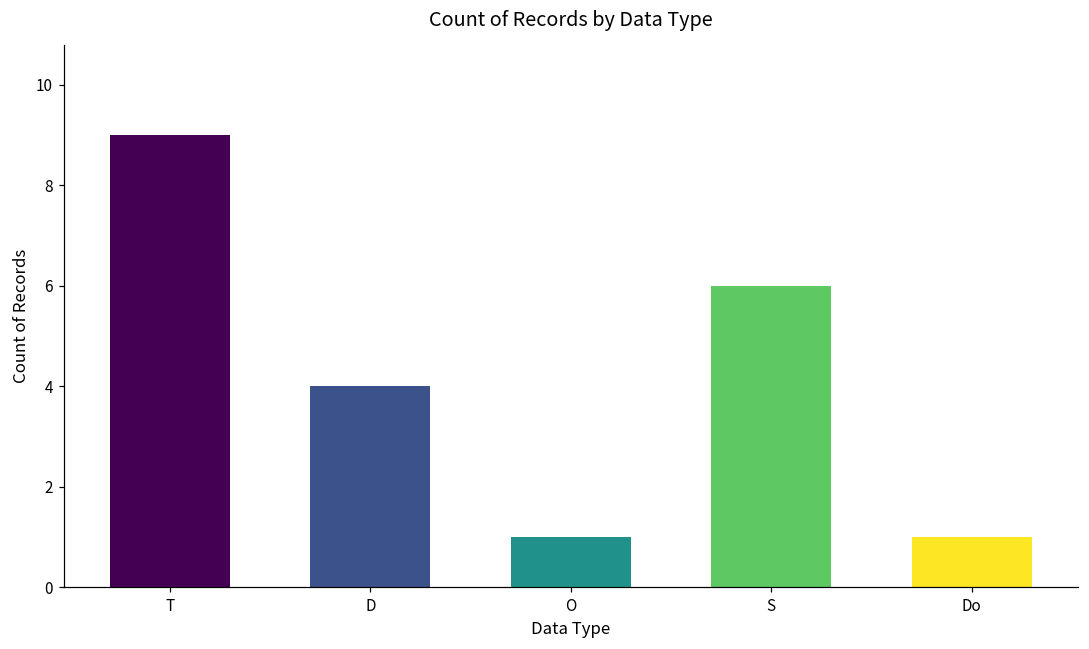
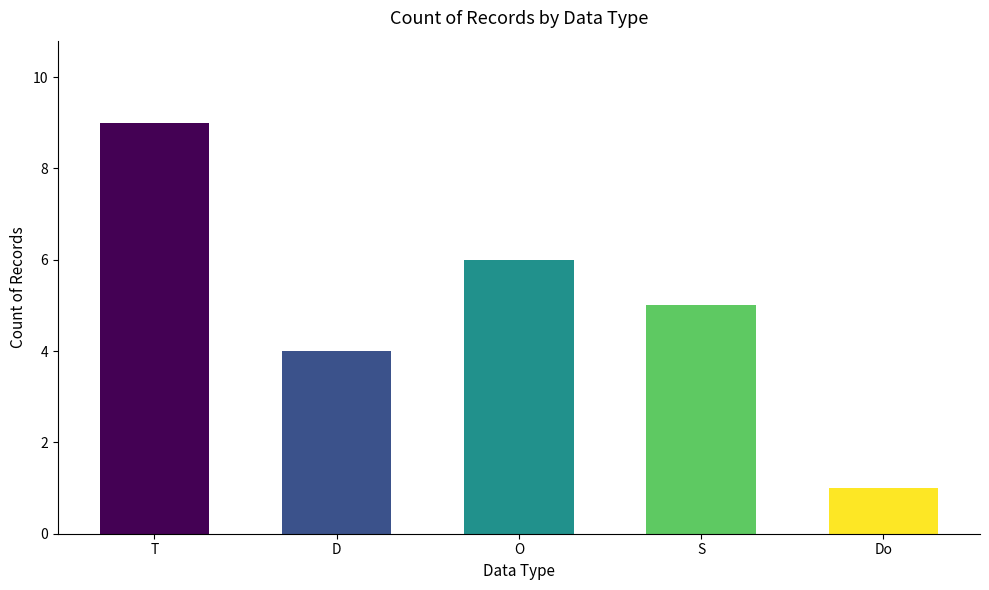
  {
    "T": 9,
    "D": 4,
-   "O": 1,
-   "S": 6,
+   "O": 6,
+   "S": 5,
    "Do": 1
  }
